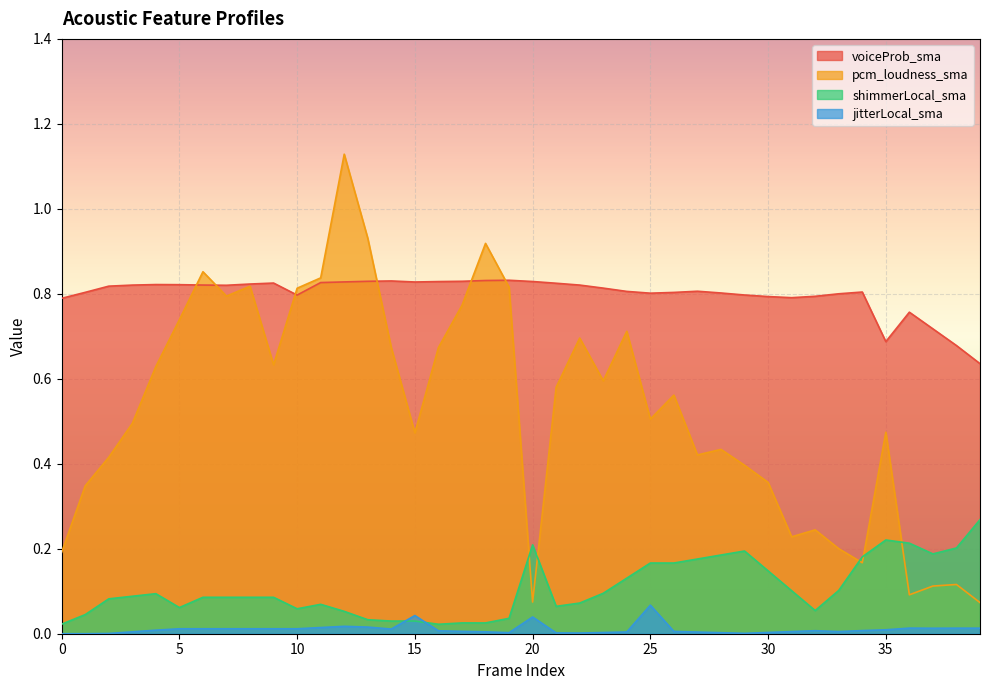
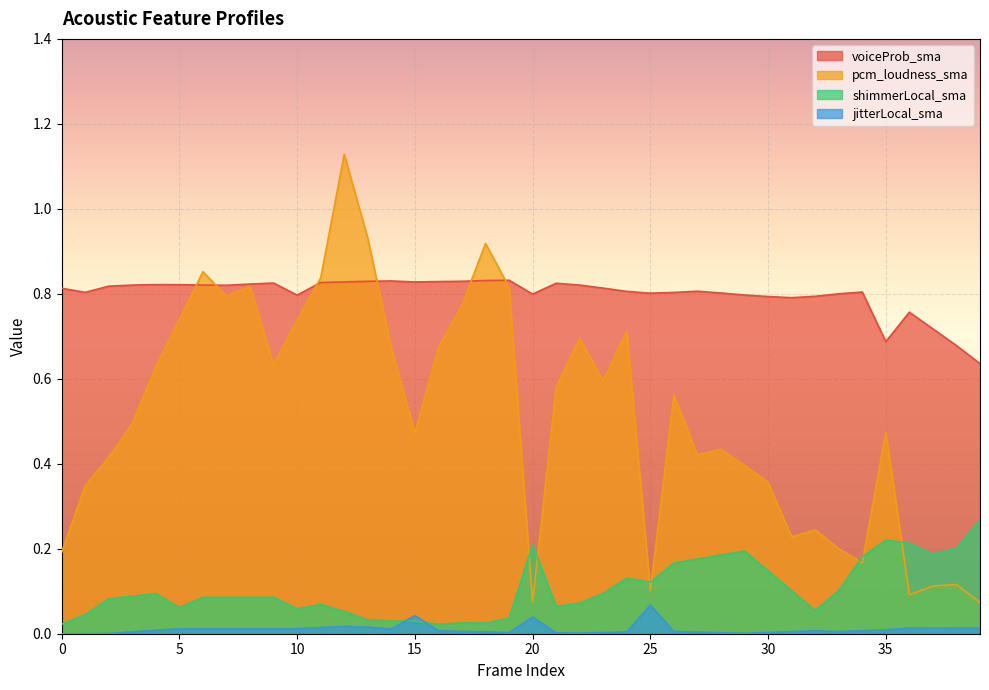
  {
    "voiceProb_sma": {
-     "0": 0.79,
+     "0": 0.81,
      "5": 0.82,
      "10": 0.80,
      "15": 0.83,
-     "20": 0.83,
+     "20": 0.80,
      "25": 0.80,
      "30": 0.79,
      "35": 0.69
    },
    "pcm_loudness_sma": {
      "0": 0.19,
      "5": 0.74,
-     "10": 0.81,
+     "10": 0.74,
      "15": 0.47,
      "20": 0.07,
-     "25": 0.51,
+     "25": 0.10,
      "30": 0.36,
      "35": 0.47
    },
    "shimmerLocal_sma": {
      "0": 0.02,
      "5": 0.06,
      "10": 0.06,
      "15": 0.03,
      "20": 0.21,
-     "25": 0.17,
+     "25": 0.12,
      "30": 0.15,
      "35": 0.22
    },
    "jitterLocal_sma": {
      "0": 0.00,
      "5": 0.01,
      "10": 0.01,
      "15": 0.04,
      "20": 0.04,
      "25": 0.07,
      "30": 0.00,
      "35": 0.01
    }
  }
